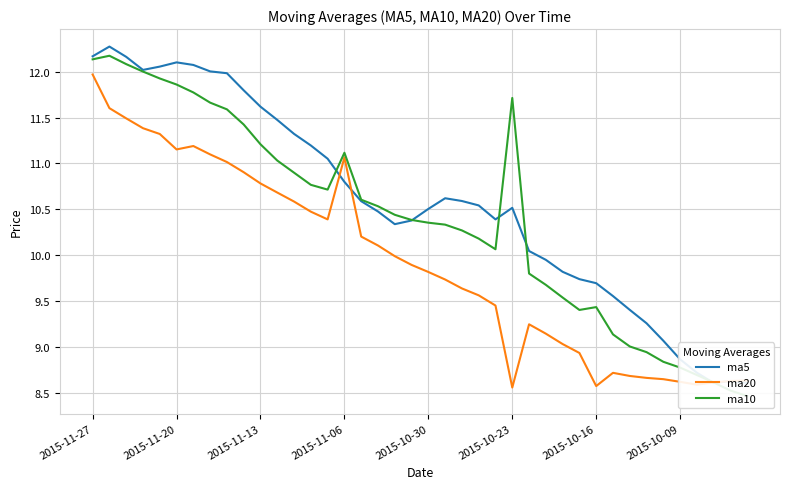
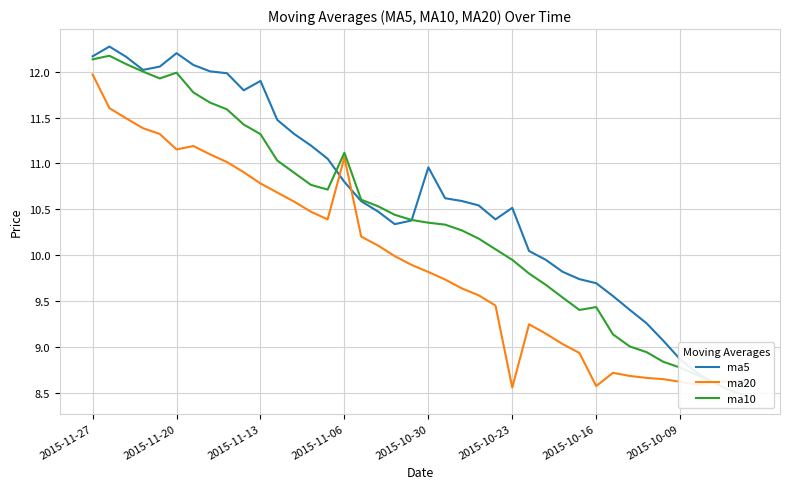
  {
    "ma5": {
      "2015-11-27": 12.2,
-     "2015-11-20": 12.1,
-     "2015-11-13": 11.6,
+     "2015-11-20": 12.2,
+     "2015-11-13": 11.9,
      "2015-11-06": 10.8,
-     "2015-10-30": 10.5,
+     "2015-10-30": 11.0,
      "2015-10-23": 10.5,
      "2015-10-16": 9.7
    },
    "ma20": {
      "2015-11-27": 12.0,
      "2015-11-20": 11.2,
      "2015-11-13": 10.8,
      "2015-11-06": 11.1,
      "2015-10-30": 9.8,
      "2015-10-23": 8.6,
      "2015-10-16": 8.6
    },
    "ma10": {
      "2015-11-27": 12.1,
-     "2015-11-20": 11.9,
-     "2015-11-13": 11.2,
+     "2015-11-20": 12.0,
+     "2015-11-13": 11.3,
      "2015-11-06": 11.1,
      "2015-10-30": 10.4,
-     "2015-10-23": 11.7,
+     "2015-10-23": 10.0,
      "2015-10-16": 9.4
    }
  }
